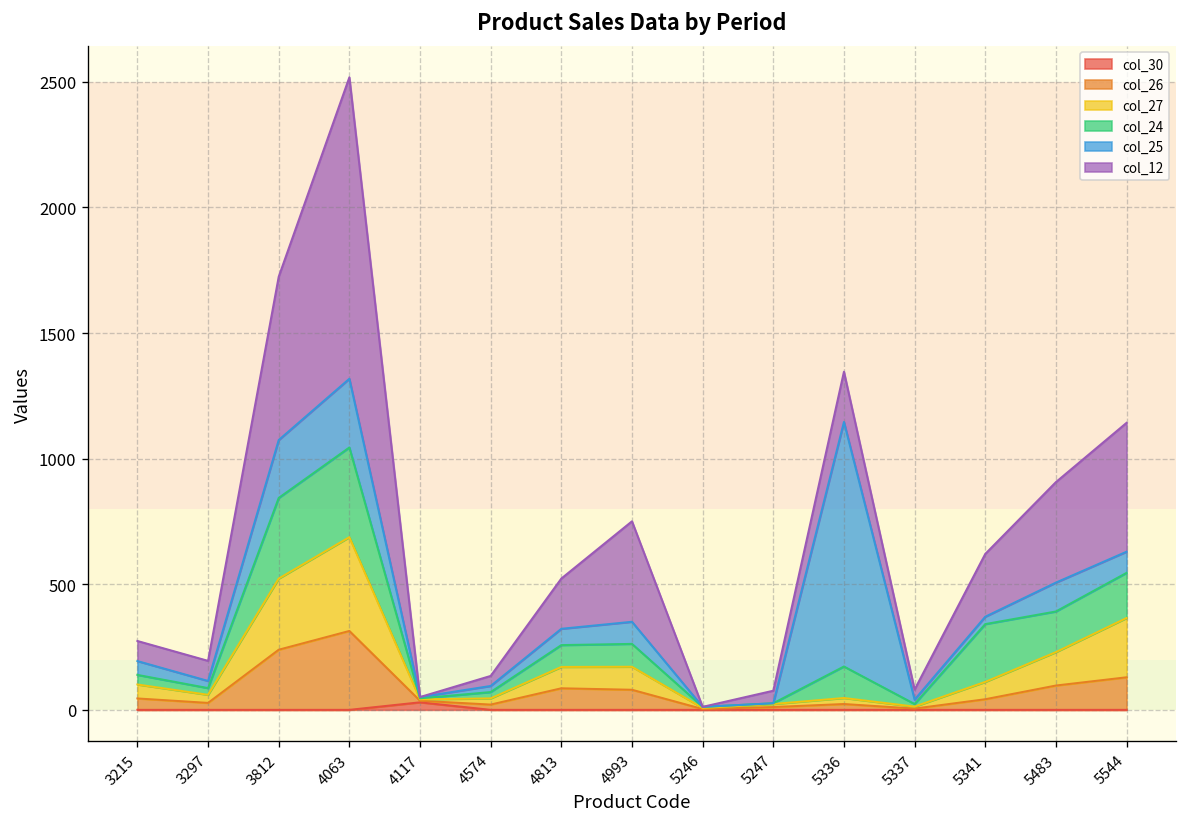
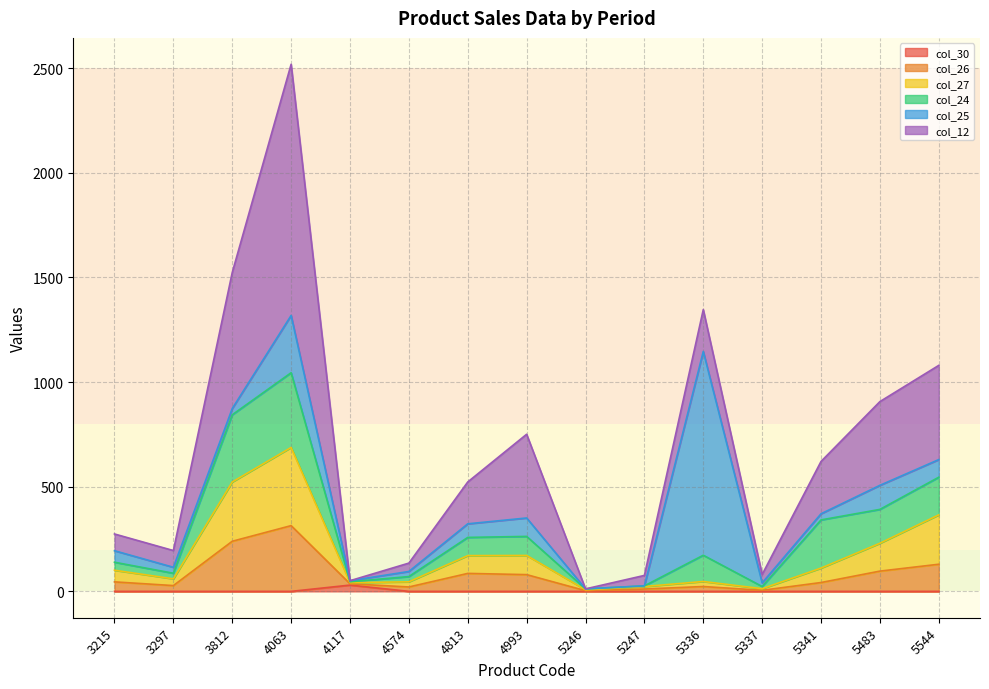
  {
    "col_27": {
      "3215": 60,
      "3297": 30,
      "3812": 280,
      "4063": 370,
      "4574": 20,
      "4813": 90,
      "4993": 90,
      "5336": 20,
      "5341": 70,
      "5483": 130,
      "5544": 240
    },
    "col_24": {
      "3215": 40,
      "3297": 30,
      "3812": 320,
      "4063": 360,
      "4574": 30,
      "4813": 90,
      "4993": 90,
      "5336": 130,
      "5341": 230,
      "5483": 160,
      "5544": 180
    },
    "col_25": {
      "3215": 60,
      "3297": 30,
-     "3812": 230,
+     "3812": 30,
      "4063": 270,
      "4574": 20,
      "4813": 60,
      "4993": 90,
      "5336": 970,
      "5337": 20,
      "5341": 30,
      "5483": 120,
      "5544": 80
    },
    "col_12": {
      "3215": 80,
      "3297": 80,
      "3812": 650,
      "4063": 1200,
      "4574": 40,
      "4813": 200,
      "4993": 400,
      "5247": 50,
      "5336": 200,
      "5337": 40,
      "5341": 250,
      "5483": 400,
-     "5544": 510
+     "5544": 450
    }
  }
